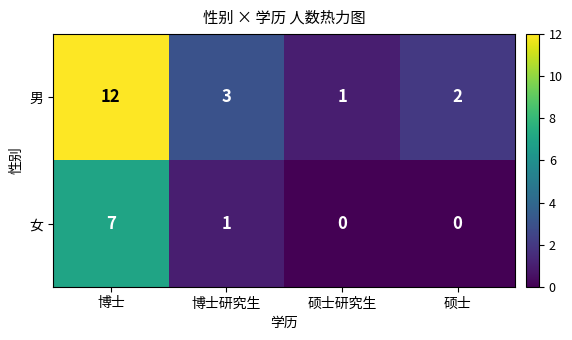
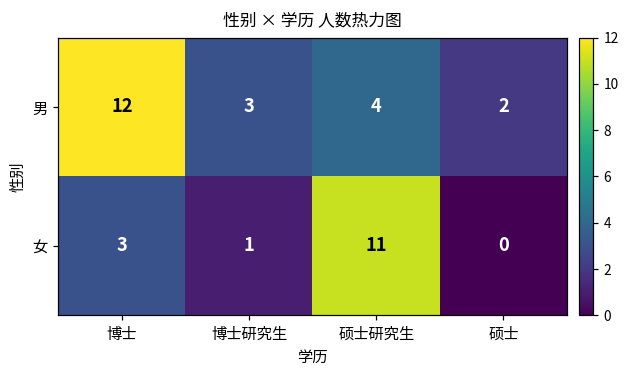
  {
    "男": {
      "博士": 12,
      "博士研究生": 3,
-     "硕士研究生": 1,
+     "硕士研究生": 4,
      "硕士": 2
    },
    "女": {
-     "博士": 7,
+     "博士": 3,
      "博士研究生": 1,
-     "硕士研究生": 0,
+     "硕士研究生": 11,
      "硕士": 0
    }
  }
